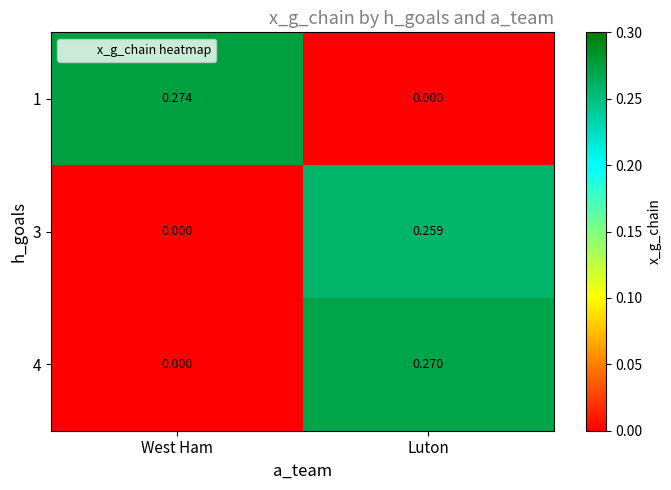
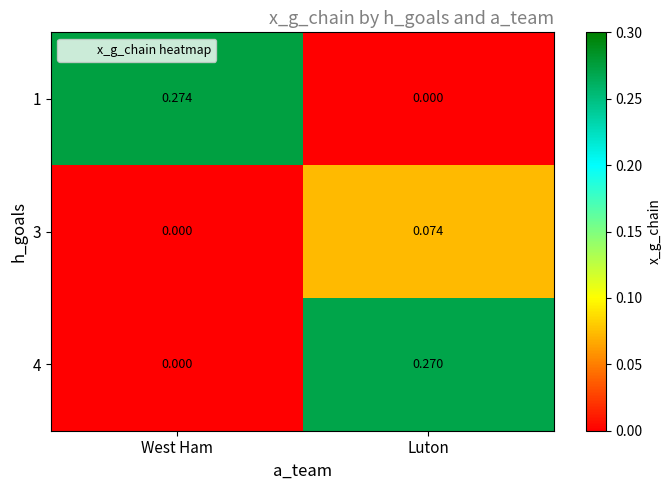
  {
    "1": {
      "West Ham": 0.274,
      "Luton": 0.000
    },
    "3": {
      "West Ham": 0.000,
-     "Luton": 0.259
+     "Luton": 0.074
    },
    "4": {
      "West Ham": 0.000,
      "Luton": 0.270
    }
  }
